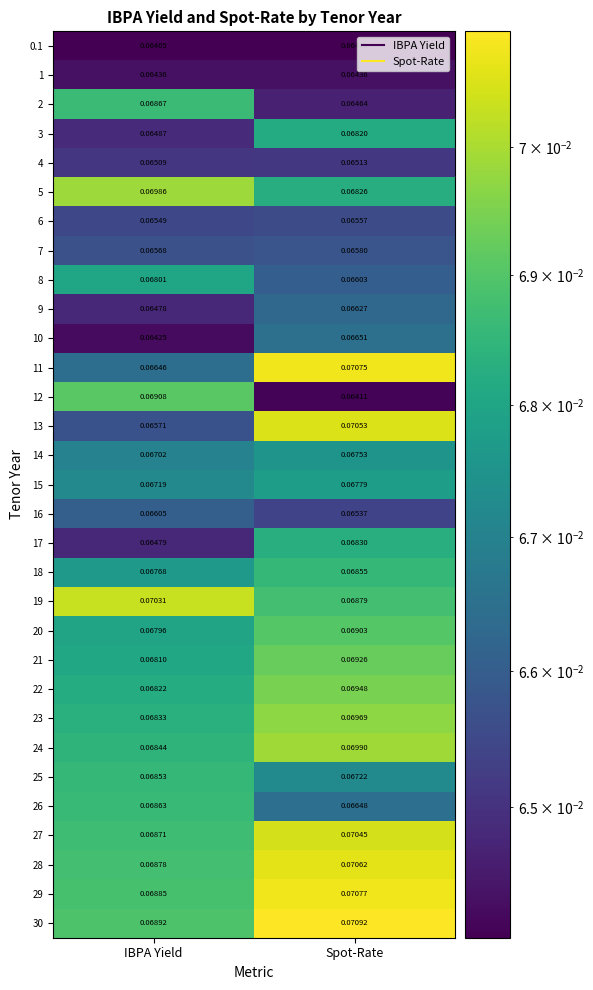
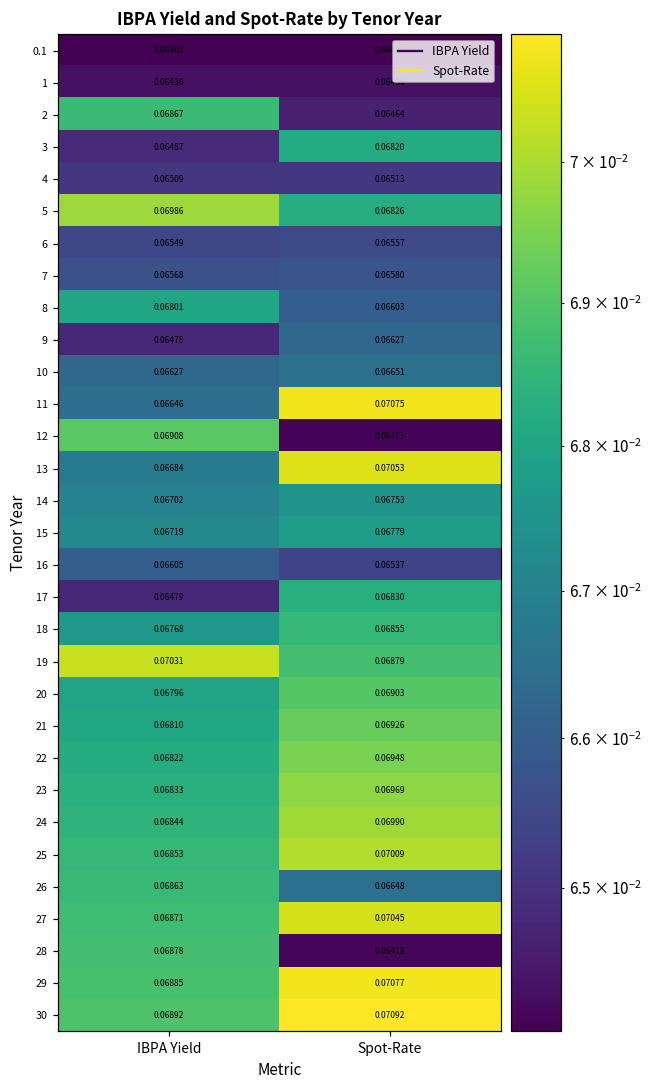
  {
    "0.1": {
      "IBPA Yield": 0.06405
    },
    "1": {
      "IBPA Yield": 0.06436
    },
    "2": {
      "IBPA Yield": 0.06867,
      "Spot-Rate": 0.06464
    },
    "3": {
      "IBPA Yield": 0.06487,
      "Spot-Rate": 0.06820
    },
    "4": {
      "IBPA Yield": 0.06509,
      "Spot-Rate": 0.06513
    },
    "5": {
      "IBPA Yield": 0.06986,
      "Spot-Rate": 0.06826
    },
    "6": {
      "IBPA Yield": 0.06549,
      "Spot-Rate": 0.06557
    },
    "7": {
      "IBPA Yield": 0.06568,
      "Spot-Rate": 0.06580
    },
    "8": {
      "IBPA Yield": 0.06801,
      "Spot-Rate": 0.06603
    },
    "9": {
      "IBPA Yield": 0.06478,
      "Spot-Rate": 0.06627
    },
    "10": {
-     "IBPA Yield": 0.06425,
+     "IBPA Yield": 0.06627,
      "Spot-Rate": 0.06651
    },
    "11": {
      "IBPA Yield": 0.06646,
      "Spot-Rate": 0.07075
    },
    "12": {
      "IBPA Yield": 0.06908,
      "Spot-Rate": 0.06411
    },
    "13": {
-     "IBPA Yield": 0.06571,
+     "IBPA Yield": 0.06684,
      "Spot-Rate": 0.07053
    },
    "14": {
      "IBPA Yield": 0.06702,
      "Spot-Rate": 0.06753
    },
    "15": {
      "IBPA Yield": 0.06719,
      "Spot-Rate": 0.06779
    },
    "16": {
      "IBPA Yield": 0.06605,
      "Spot-Rate": 0.06537
    },
    "17": {
      "IBPA Yield": 0.06479,
      "Spot-Rate": 0.06830
    },
    "18": {
      "IBPA Yield": 0.06768,
      "Spot-Rate": 0.06855
    },
    "19": {
      "IBPA Yield": 0.07031,
      "Spot-Rate": 0.06879
    },
    "20": {
      "IBPA Yield": 0.06796,
      "Spot-Rate": 0.06903
    },
    "21": {
      "IBPA Yield": 0.06810,
      "Spot-Rate": 0.06926
    },
    "22": {
      "IBPA Yield": 0.06822,
      "Spot-Rate": 0.06948
    },
    "23": {
      "IBPA Yield": 0.06833,
      "Spot-Rate": 0.06969
    },
    "24": {
      "IBPA Yield": 0.06844,
      "Spot-Rate": 0.06990
    },
    "25": {
      "IBPA Yield": 0.06853,
-     "Spot-Rate": 0.06722
+     "Spot-Rate": 0.07009
    },
    "26": {
      "IBPA Yield": 0.06863,
      "Spot-Rate": 0.06648
    },
    "27": {
      "IBPA Yield": 0.06871,
      "Spot-Rate": 0.07045
    },
    "28": {
      "IBPA Yield": 0.06878,
-     "Spot-Rate": 0.07062
+     "Spot-Rate": 0.06418
    },
    "29": {
      "IBPA Yield": 0.06885,
      "Spot-Rate": 0.07077
    },
    "30": {
      "IBPA Yield": 0.06892,
      "Spot-Rate": 0.07092
    }
  }
